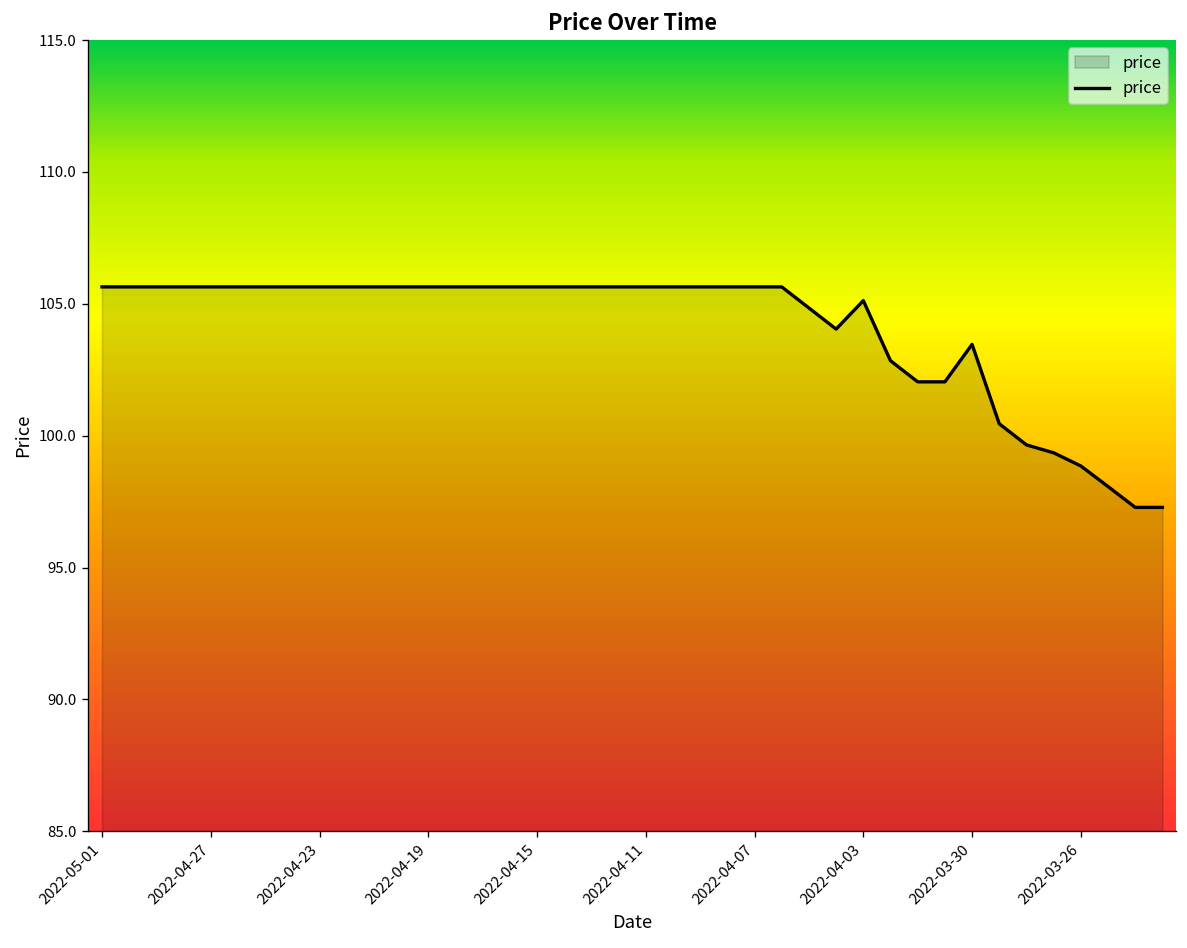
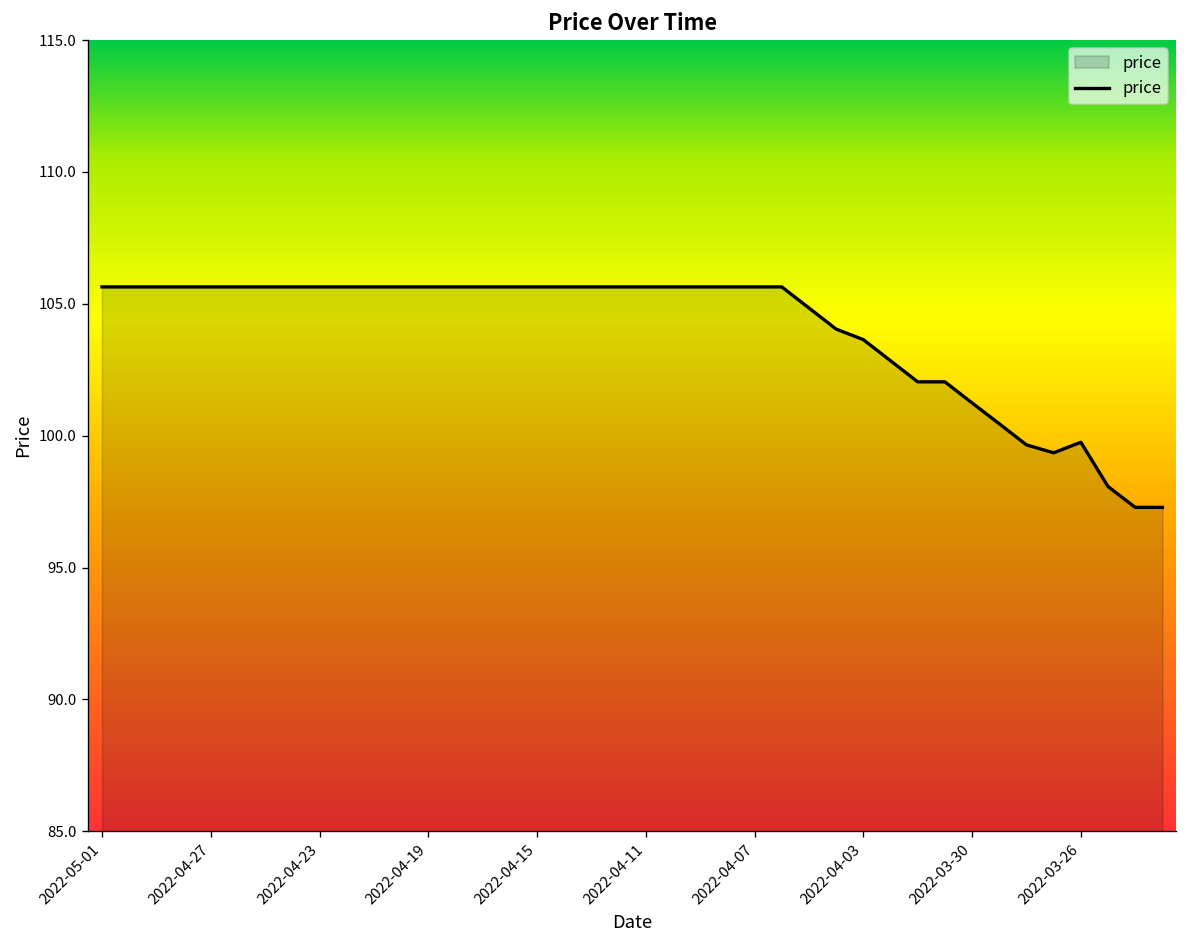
  {
    "2022-05-01": 105.6,
    "2022-04-27": 105.6,
    "2022-04-23": 105.6,
    "2022-04-19": 105.6,
    "2022-04-15": 105.6,
    "2022-04-11": 105.6,
    "2022-04-07": 105.6,
-   "2022-04-03": 105.1,
-   "2022-03-30": 103.5,
-   "2022-03-26": 98.9
+   "2022-04-03": 103.6,
+   "2022-03-30": 101.2,
+   "2022-03-26": 99.8
  }
